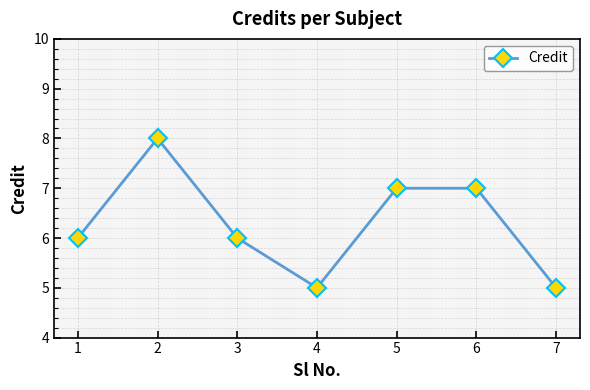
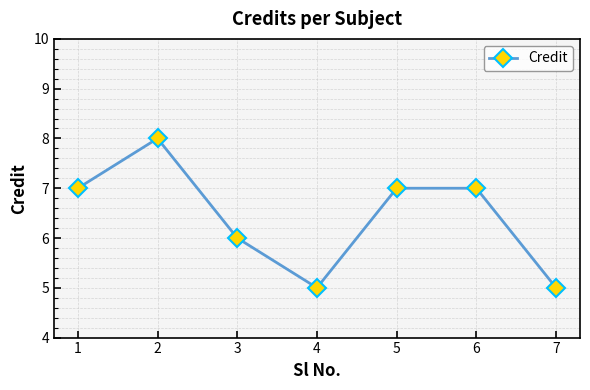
  {
-   "1": 6,
+   "1": 7,
    "2": 8,
    "3": 6,
    "4": 5,
    "5": 7,
    "6": 7,
    "7": 5
  }
